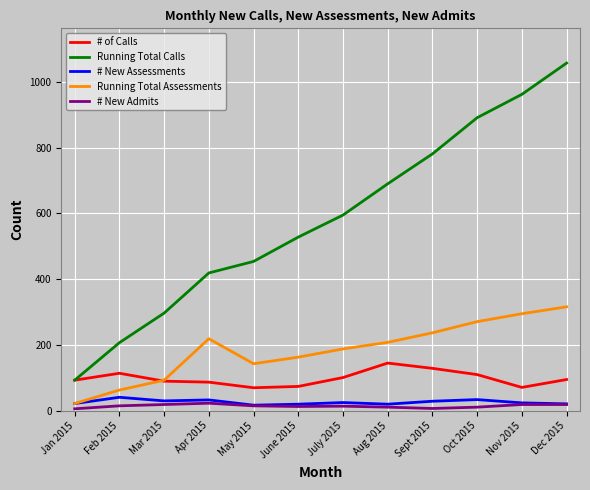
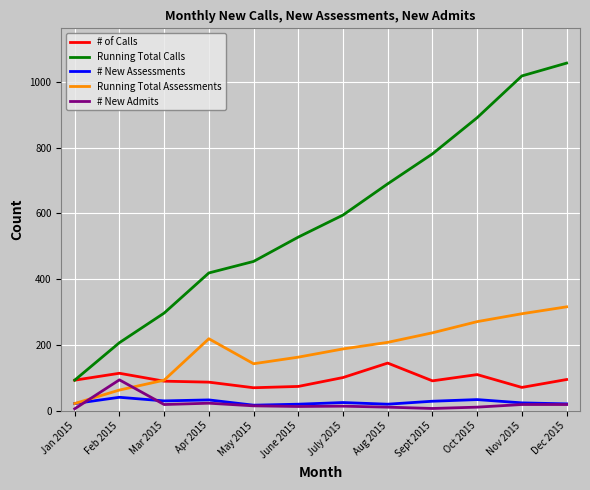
  {
    "# of Calls": {
      "Feb 2015": 110,
      "Apr 2015": 90,
      "May 2015": 70,
      "June 2015": 70,
      "July 2015": 100,
      "Aug 2015": 150,
-     "Sept 2015": 130,
+     "Sept 2015": 90,
      "Oct 2015": 110,
      "Nov 2015": 70,
      "Dec 2015": 100
    },
    "Running Total Calls": {
      "Feb 2015": 210,
      "Mar 2015": 300,
      "Apr 2015": 420,
      "May 2015": 450,
      "June 2015": 530,
      "July 2015": 600,
      "Aug 2015": 690,
      "Sept 2015": 780,
      "Oct 2015": 890,
-     "Nov 2015": 960,
+     "Nov 2015": 1020,
      "Dec 2015": 1060
    },
    "# New Assessments": {
      "Feb 2015": 40,
      "Mar 2015": 30,
      "Apr 2015": 30,
      "July 2015": 30,
      "Aug 2015": 20,
      "Sept 2015": 30,
      "Oct 2015": 30
    },
    "Running Total Assessments": {
      "Feb 2015": 60,
      "Apr 2015": 220,
      "May 2015": 140,
      "June 2015": 160,
      "July 2015": 190,
      "Aug 2015": 210,
      "Sept 2015": 240,
      "Oct 2015": 270,
      "Nov 2015": 300,
      "Dec 2015": 320
    },
    "# New Admits": {
      "Jan 2015": 10,
-     "Feb 2015": 20,
+     "Feb 2015": 90,
      "Mar 2015": 20,
      "Apr 2015": 20,
      "July 2015": 10,
      "Aug 2015": 10,
      "Sept 2015": 10,
      "Oct 2015": 10
    }
  }
